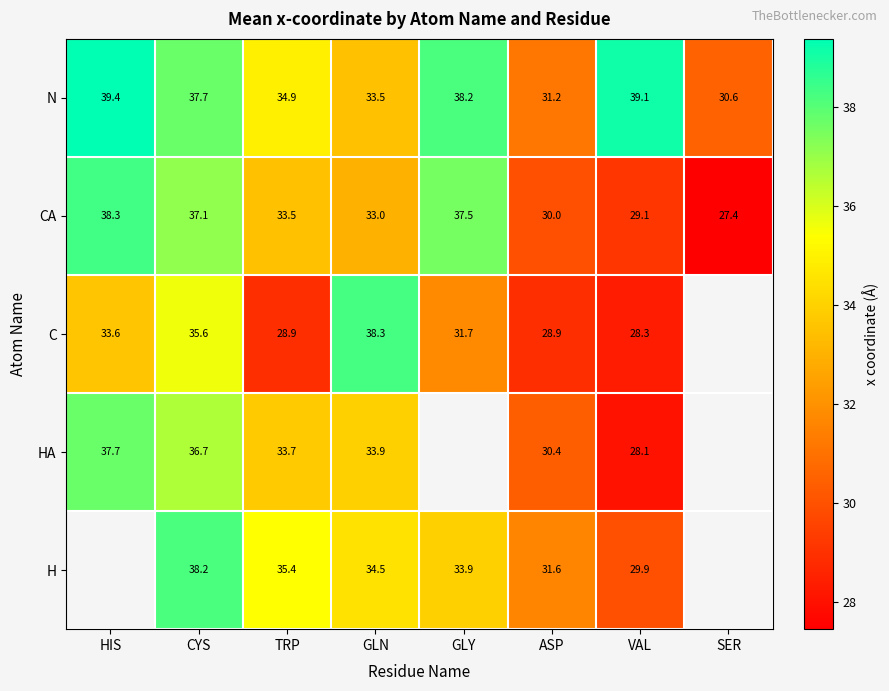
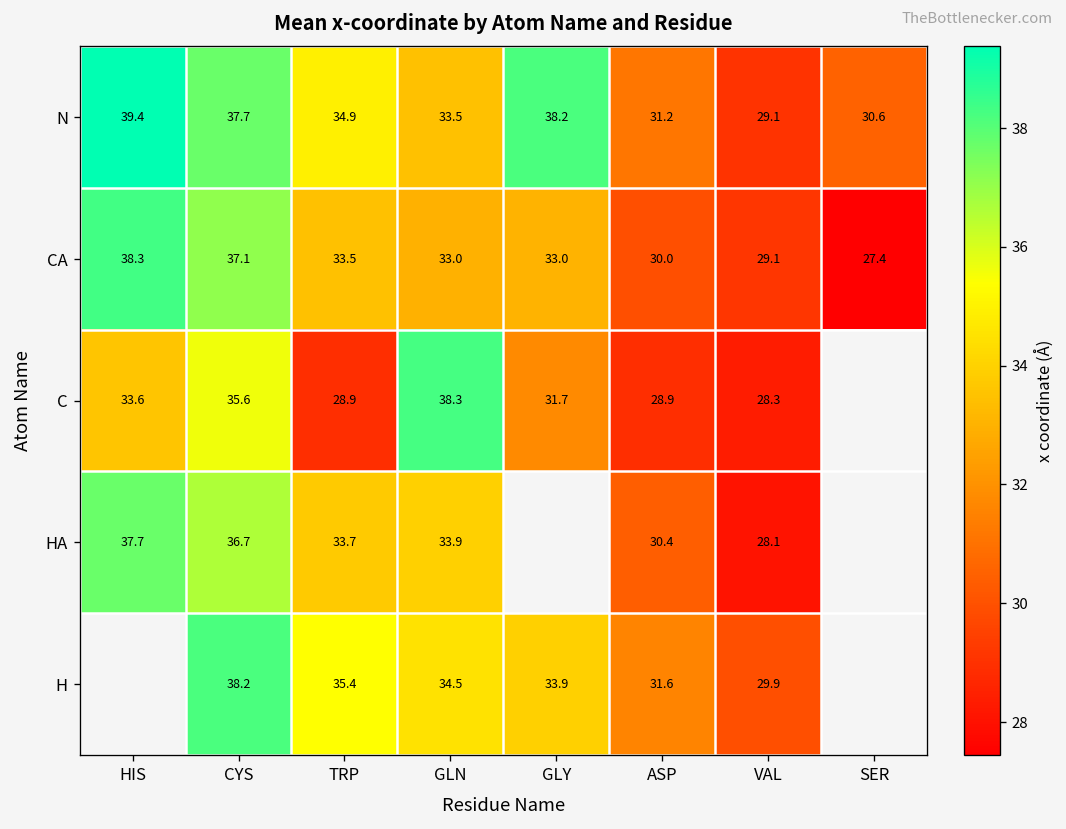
  {
    "N": {
      "HIS": 39.4,
      "CYS": 37.7,
      "TRP": 34.9,
      "GLN": 33.5,
      "GLY": 38.2,
      "ASP": 31.2,
-     "VAL": 39.1,
+     "VAL": 29.1,
      "SER": 30.6
    },
    "CA": {
      "HIS": 38.3,
      "CYS": 37.1,
      "TRP": 33.5,
      "GLN": 33.0,
-     "GLY": 37.5,
+     "GLY": 33.0,
      "ASP": 30.0,
      "VAL": 29.1,
      "SER": 27.4
    },
    "C": {
      "HIS": 33.6,
      "CYS": 35.6,
      "TRP": 28.9,
      "GLN": 38.3,
      "GLY": 31.7,
      "ASP": 28.9,
      "VAL": 28.3
    },
    "HA": {
      "HIS": 37.7,
      "CYS": 36.7,
      "TRP": 33.7,
      "GLN": 33.9,
      "ASP": 30.4,
      "VAL": 28.1
    },
    "H": {
      "CYS": 38.2,
      "TRP": 35.4,
      "GLN": 34.5,
      "GLY": 33.9,
      "ASP": 31.6,
      "VAL": 29.9
    }
  }
